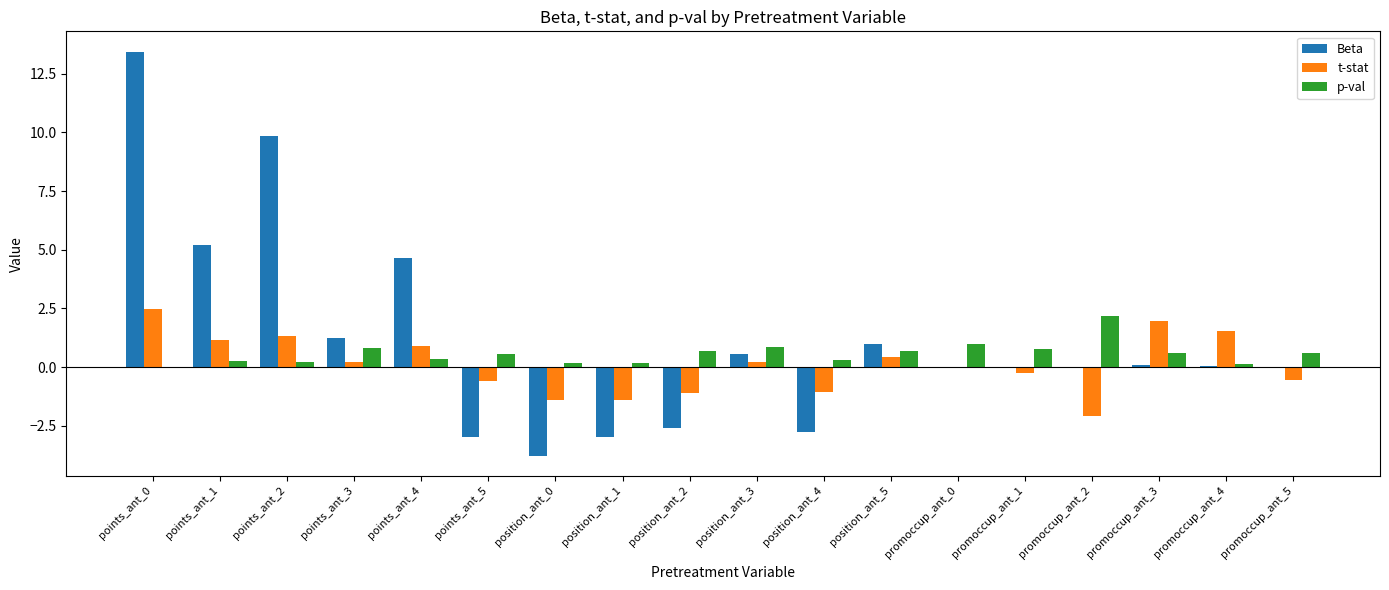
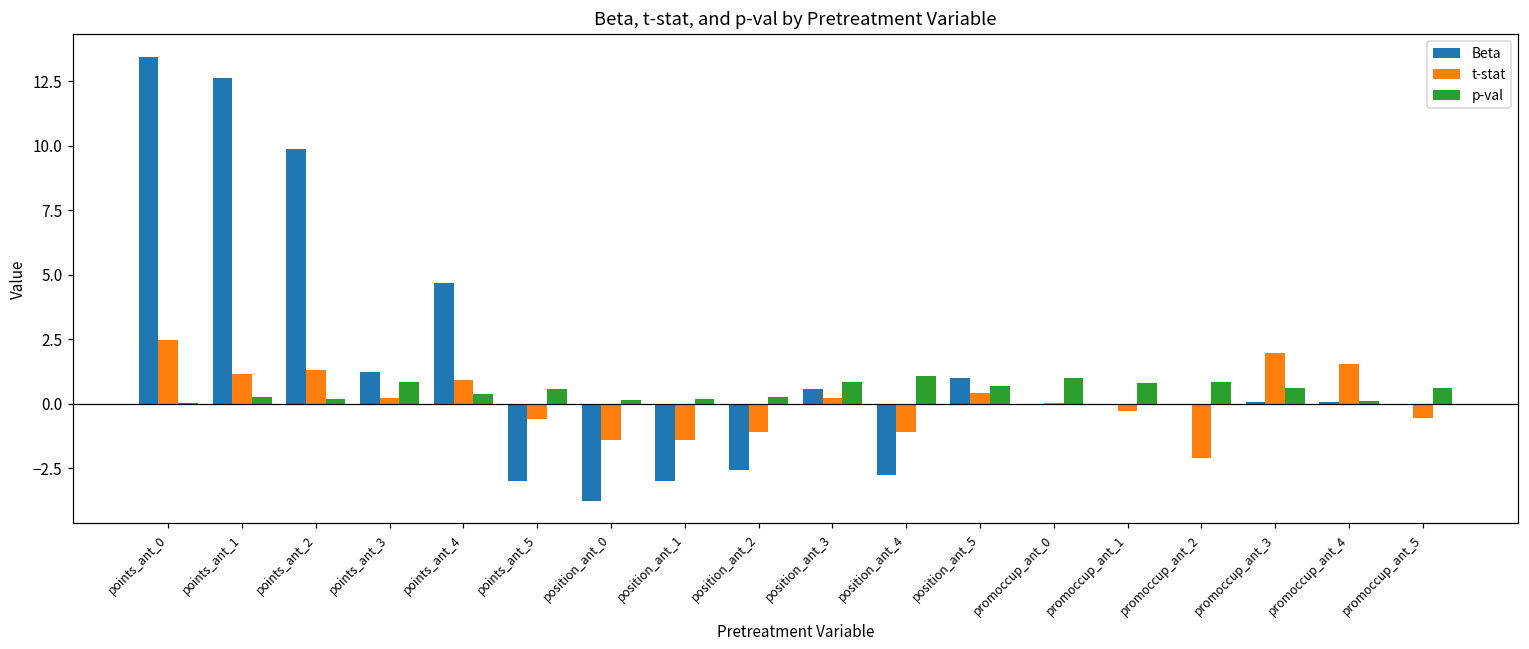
  {
    "Beta": {
      "points_ant_0": 13.4,
-     "points_ant_1": 5.2,
+     "points_ant_1": 12.6,
      "points_ant_2": 9.9,
      "points_ant_3": 1.2,
      "points_ant_4": 4.7,
      "points_ant_5": -3.0,
      "position_ant_0": -3.8,
      "position_ant_1": -3.0,
      "position_ant_2": -2.6,
      "position_ant_3": 0.6,
      "position_ant_4": -2.8,
      "position_ant_5": 1.0
    },
    "t-stat": {
      "points_ant_0": 2.5,
      "points_ant_1": 1.2,
      "points_ant_2": 1.3,
      "points_ant_3": 0.2,
      "points_ant_4": 0.9,
      "points_ant_5": -0.6,
      "position_ant_0": -1.4,
      "position_ant_1": -1.4,
      "position_ant_2": -1.1,
      "position_ant_3": 0.2,
      "position_ant_4": -1.1,
      "position_ant_5": 0.4,
      "promoccup_ant_1": -0.3,
      "promoccup_ant_2": -2.1,
      "promoccup_ant_3": 2.0,
      "promoccup_ant_4": 1.6,
      "promoccup_ant_5": -0.5
    },
    "p-val": {
      "points_ant_1": 0.3,
      "points_ant_2": 0.2,
      "points_ant_3": 0.8,
      "points_ant_4": 0.4,
      "points_ant_5": 0.6,
      "position_ant_0": 0.2,
      "position_ant_1": 0.2,
-     "position_ant_2": 0.7,
+     "position_ant_2": 0.3,
      "position_ant_3": 0.8,
-     "position_ant_4": 0.3,
+     "position_ant_4": 1.1,
      "position_ant_5": 0.7,
      "promoccup_ant_0": 1.0,
      "promoccup_ant_1": 0.8,
-     "promoccup_ant_2": 2.2,
+     "promoccup_ant_2": 0.8,
      "promoccup_ant_3": 0.6,
      "promoccup_ant_4": 0.1,
      "promoccup_ant_5": 0.6
    }
  }
